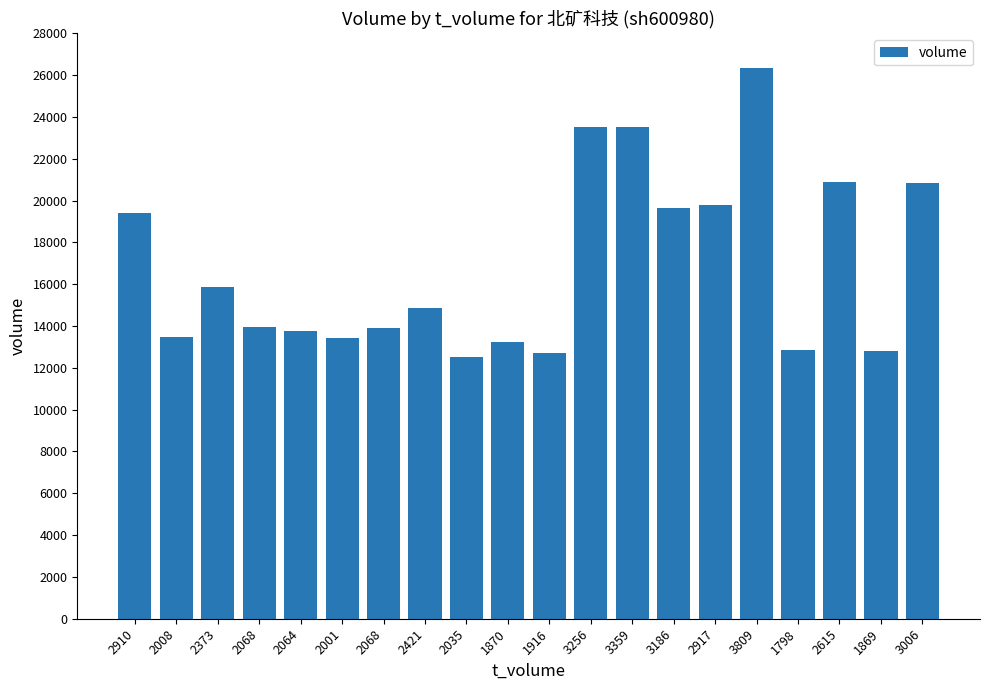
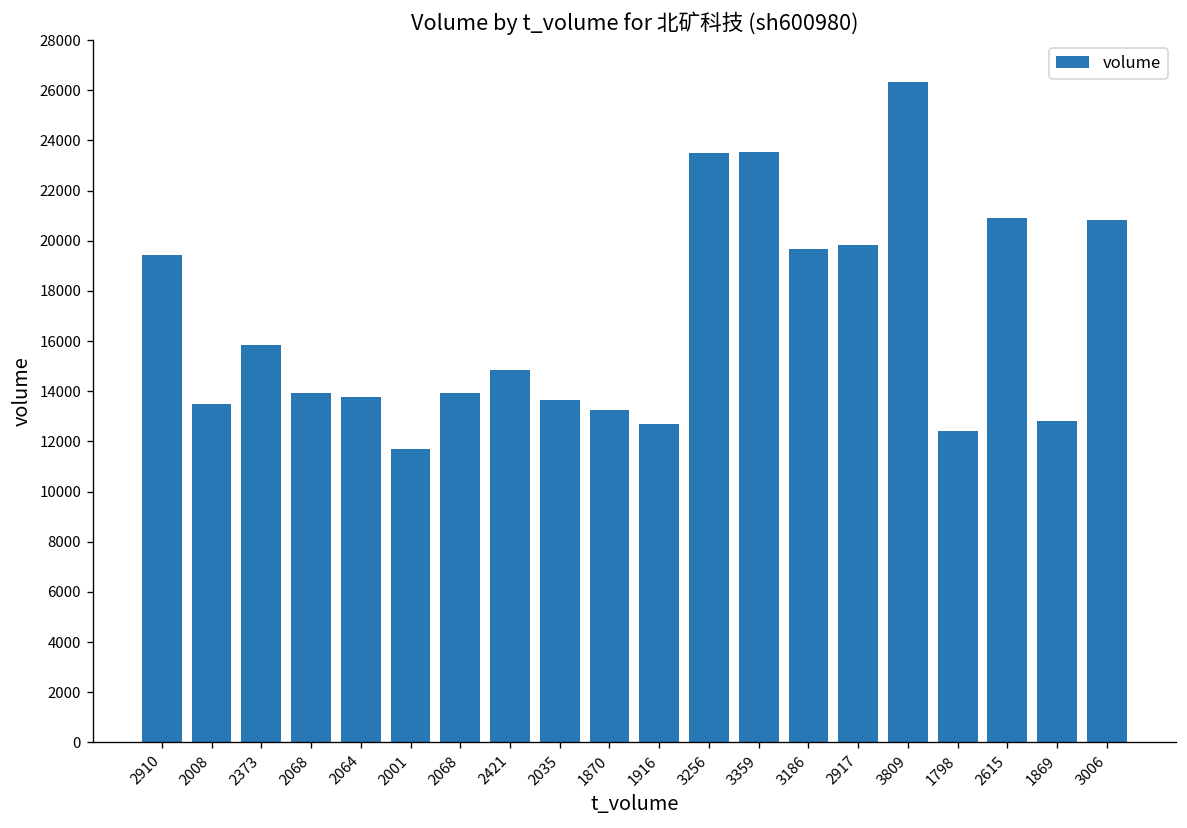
  {
    "2910": 19400,
    "2008": 13500,
    "2373": 15900,
    "2064": 13800,
-   "2001": 13400,
+   "2001": 11700,
    "2421": 14900,
-   "2035": 12500,
+   "2035": 13700,
    "1870": 13300,
    "1916": 12700,
    "3256": 23500,
    "3359": 23500,
    "3186": 19700,
    "2917": 19800,
    "3809": 26300,
-   "1798": 12800,
+   "1798": 12400,
    "2615": 20900,
    "1869": 12800,
    "3006": 20800
  }
